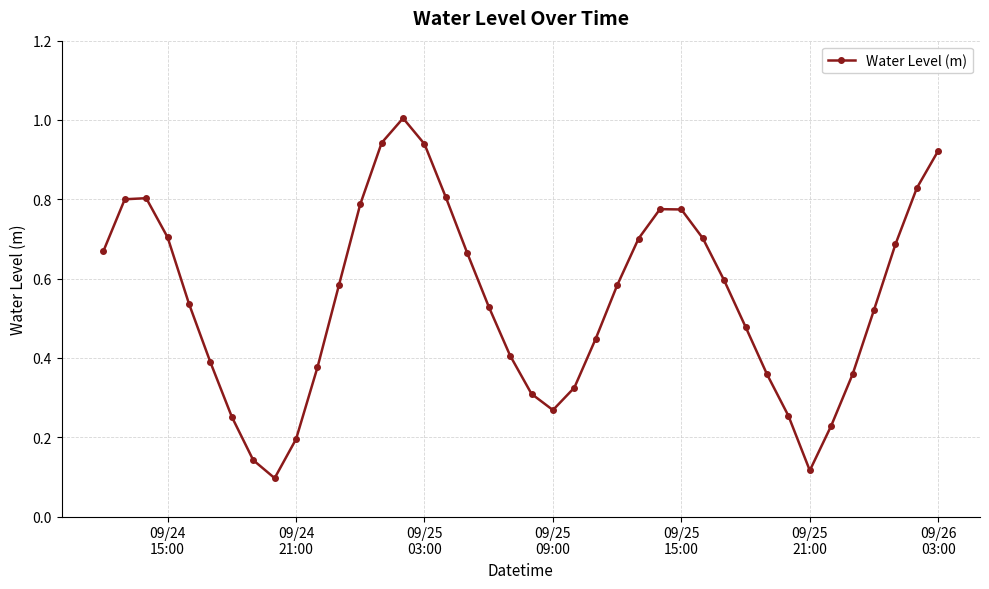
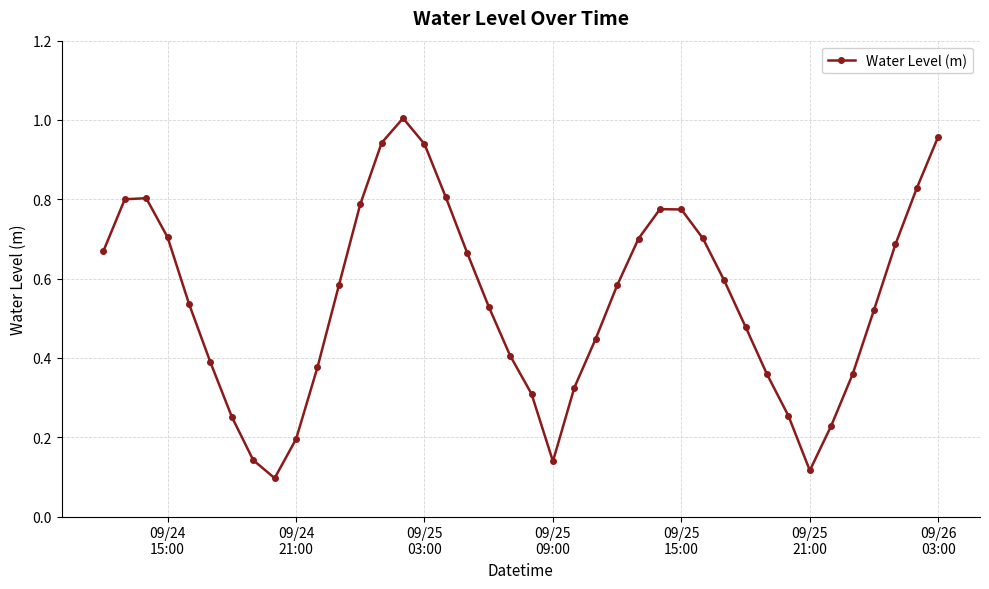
  {
    "09/24 15:00": 0.70,
    "09/24 21:00": 0.20,
    "09/25 03:00": 0.94,
-   "09/25 09:00": 0.27,
+   "09/25 09:00": 0.14,
    "09/25 15:00": 0.77,
    "09/25 21:00": 0.12,
-   "09/26 03:00": 0.92
+   "09/26 03:00": 0.96
  }
